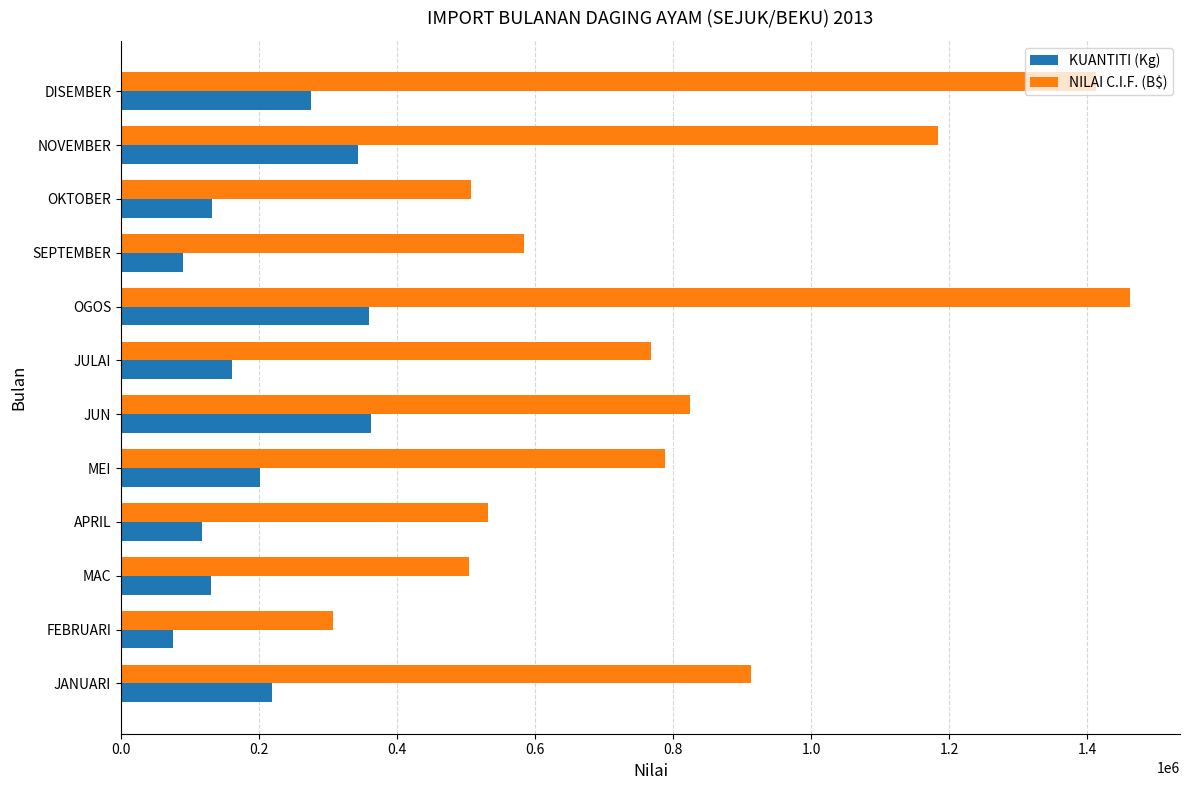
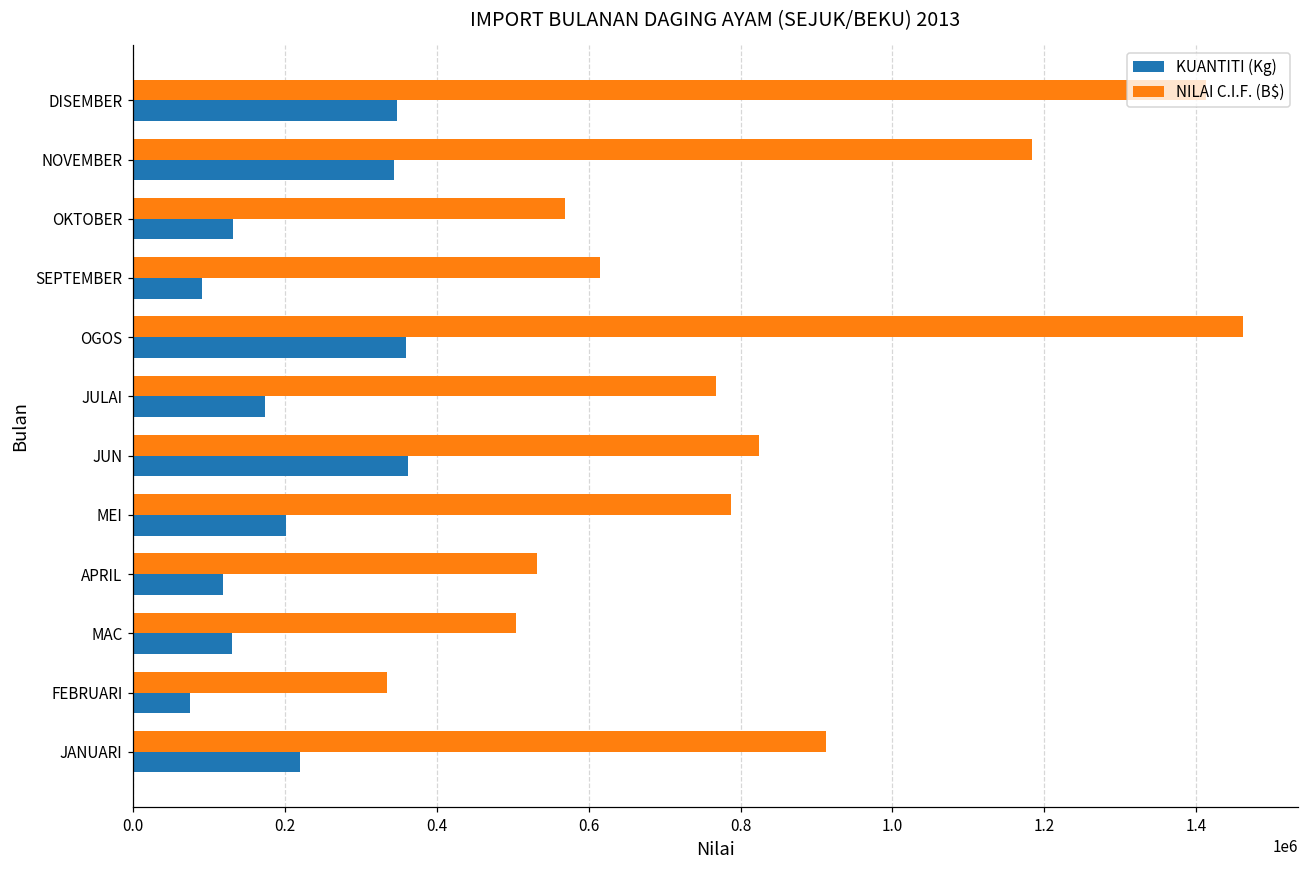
  {
    "KUANTITI (Kg)": {
-     "DISEMBER": 270000,
+     "DISEMBER": 350000,
      "NOVEMBER": 340000,
      "OKTOBER": 130000,
      "SEPTEMBER": 90000,
      "OGOS": 360000,
-     "JULAI": 160000,
+     "JULAI": 170000,
      "JUN": 360000,
      "MEI": 200000,
      "APRIL": 120000,
      "MAC": 130000,
      "FEBRUARI": 80000,
      "JANUARI": 220000
    },
    "NILAI C.I.F. (B$)": {
      "NOVEMBER": 1180000,
-     "OKTOBER": 510000,
-     "SEPTEMBER": 580000,
+     "OKTOBER": 570000,
+     "SEPTEMBER": 620000,
      "OGOS": 1460000,
      "JULAI": 770000,
      "JUN": 820000,
      "MEI": 790000,
      "APRIL": 530000,
      "MAC": 500000,
-     "FEBRUARI": 310000,
+     "FEBRUARI": 330000,
      "JANUARI": 910000
    }
  }
